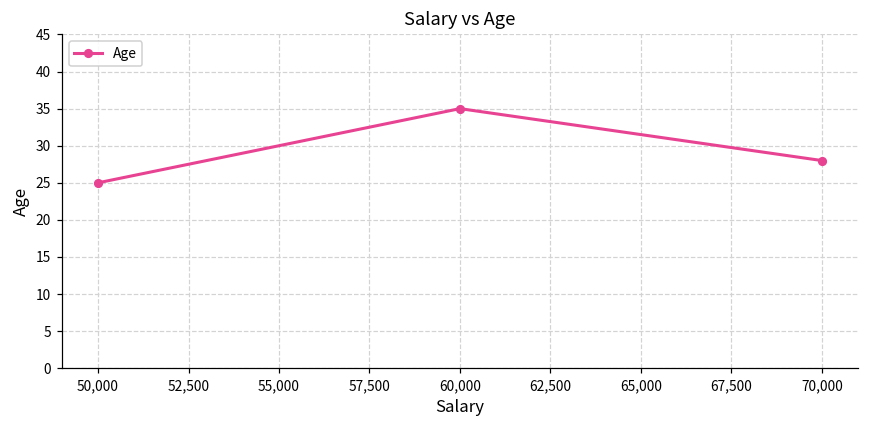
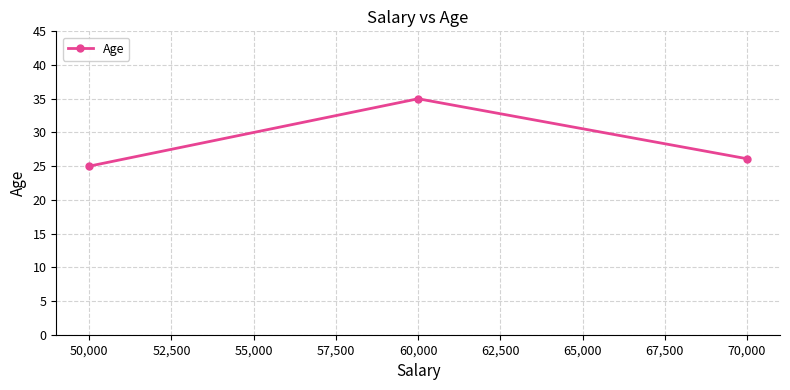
  {
    "50,000": 25,
    "60,000": 35,
-   "70,000": 28
+   "70,000": 26
  }
